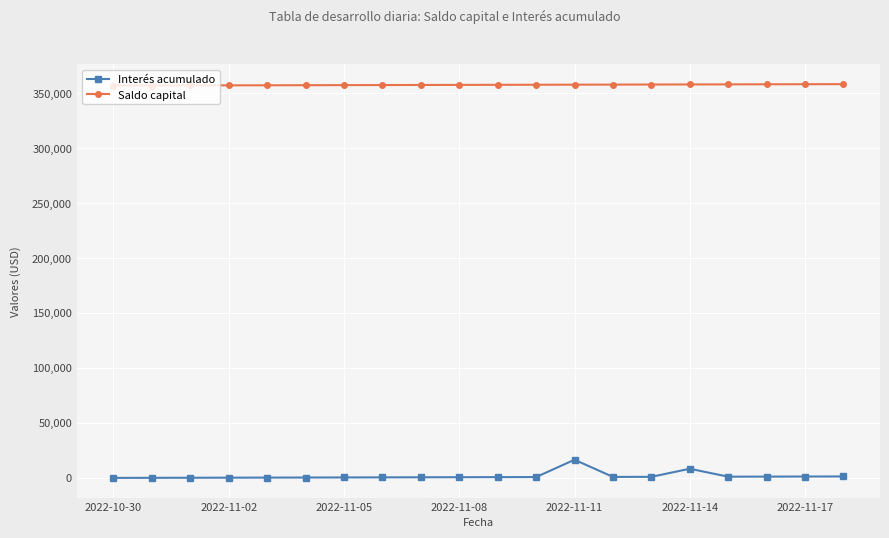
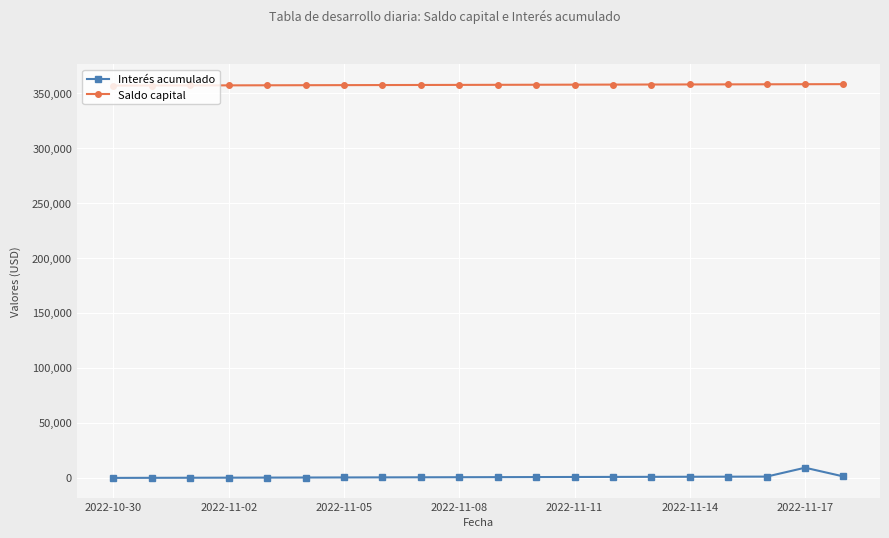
  {
    "Interés acumulado": {
      "2022-10-30": "0",
      "2022-11-02": "0",
      "2022-11-05": "0",
      "2022-11-08": "1,000",
-     "2022-11-11": "17,000",
-     "2022-11-14": "8,000",
-     "2022-11-17": "1,000"
+     "2022-11-11": "1,000",
+     "2022-11-14": "1,000",
+     "2022-11-17": "9,000"
    },
    "Saldo capital": {
      "2022-11-02": "357,000",
      "2022-11-05": "357,000",
      "2022-11-08": "357,000",
      "2022-11-11": "358,000",
      "2022-11-14": "358,000",
      "2022-11-17": "358,000"
    }
  }
